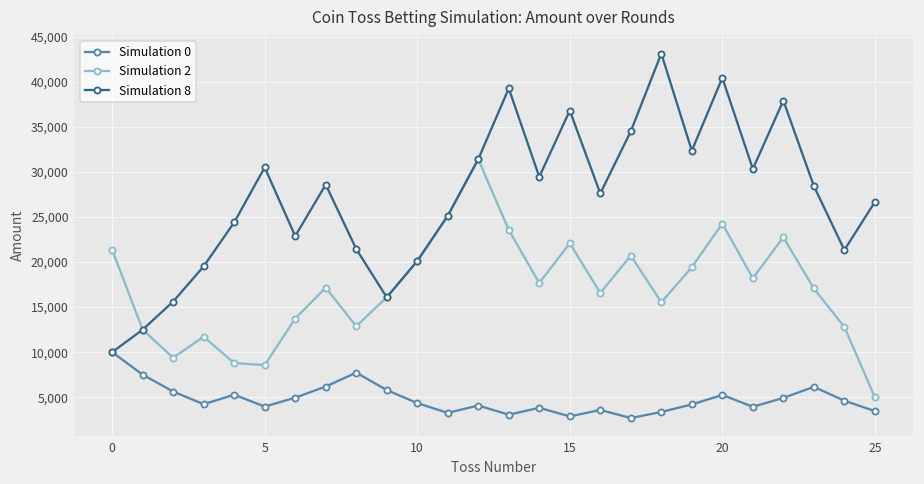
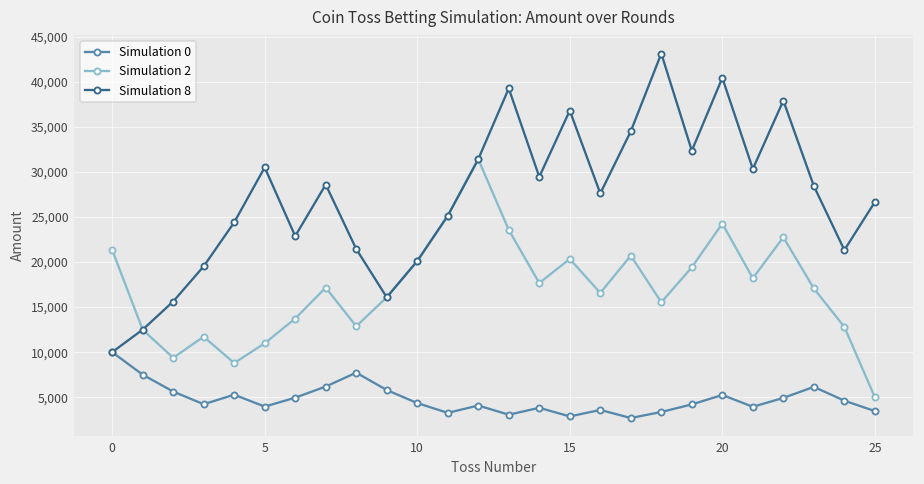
  {
    "Simulation 2": {
      "0": "21,000",
-     "5": "9,000",
-     "15": "22,000",
+     "5": "11,000",
+     "15": "20,000",
      "20": "24,000",
      "25": "5,000"
    }
  }
